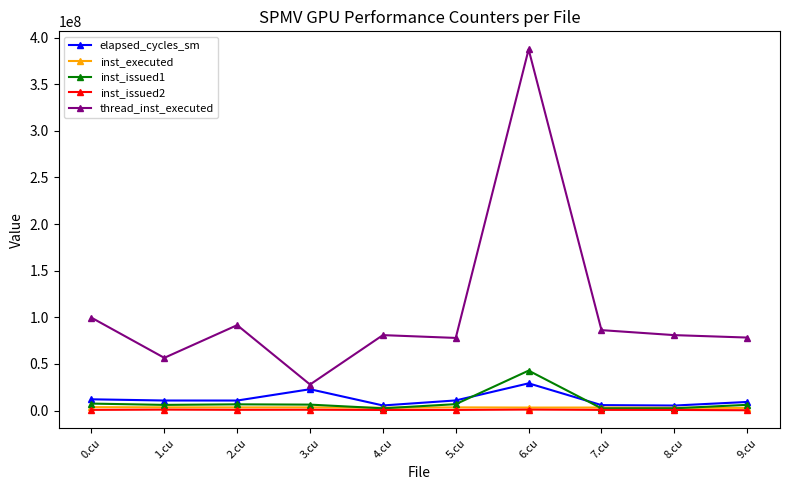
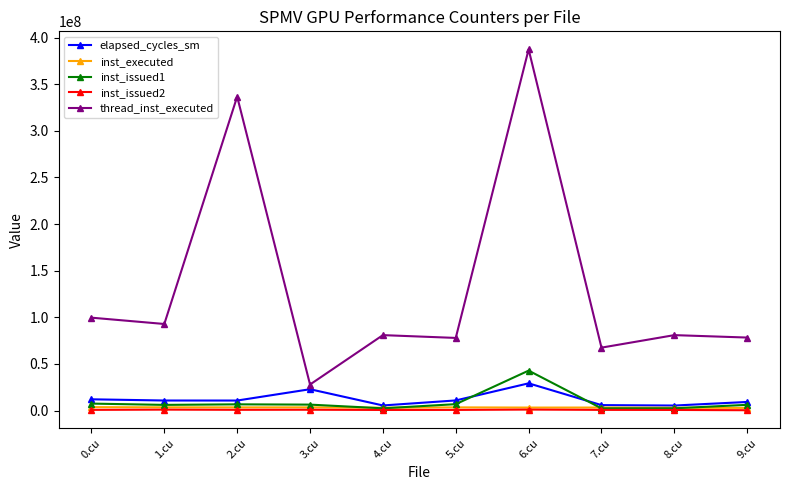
  {
    "elapsed_cycles_sm": {
      "0.cu": 10000000,
      "1.cu": 10000000,
      "2.cu": 10000000,
      "3.cu": 20000000,
      "5.cu": 10000000,
      "6.cu": 30000000,
      "9.cu": 10000000
    },
    "inst_executed": {
      "0.cu": 0
    },
    "inst_issued1": {
      "0.cu": 10000000,
      "2.cu": 10000000,
      "3.cu": 10000000,
      "5.cu": 10000000,
      "6.cu": 40000000,
      "9.cu": 10000000
    },
    "inst_issued2": {
      "0.cu": 0
    },
    "thread_inst_executed": {
      "0.cu": 100000000,
-     "1.cu": 60000000,
-     "2.cu": 90000000,
+     "1.cu": 90000000,
+     "2.cu": 340000000,
      "3.cu": 30000000,
      "4.cu": 80000000,
      "5.cu": 80000000,
      "6.cu": 390000000,
-     "7.cu": 90000000,
+     "7.cu": 70000000,
      "8.cu": 80000000,
      "9.cu": 80000000
    }
  }
